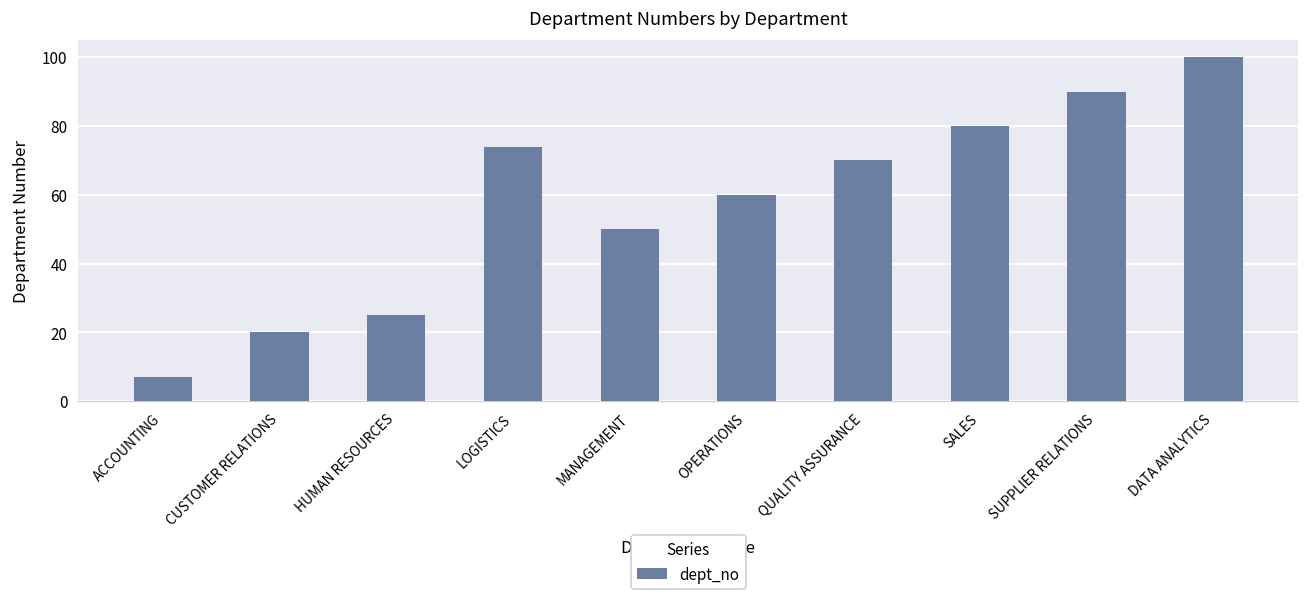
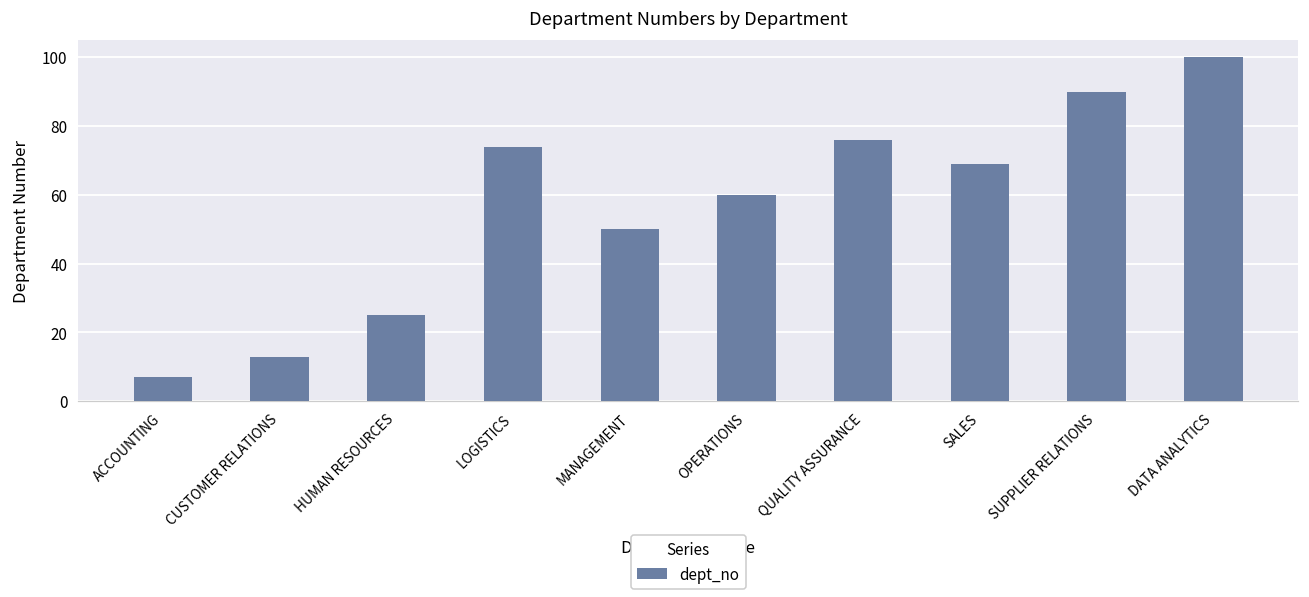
  {
    "ACCOUNTING": 7,
-   "CUSTOMER RELATIONS": 20,
+   "CUSTOMER RELATIONS": 13,
    "HUMAN RESOURCES": 25,
    "LOGISTICS": 74,
    "MANAGEMENT": 50,
    "OPERATIONS": 60,
-   "QUALITY ASSURANCE": 70,
-   "SALES": 80,
+   "QUALITY ASSURANCE": 76,
+   "SALES": 69,
    "SUPPLIER RELATIONS": 90,
    "DATA ANALYTICS": 100
  }
